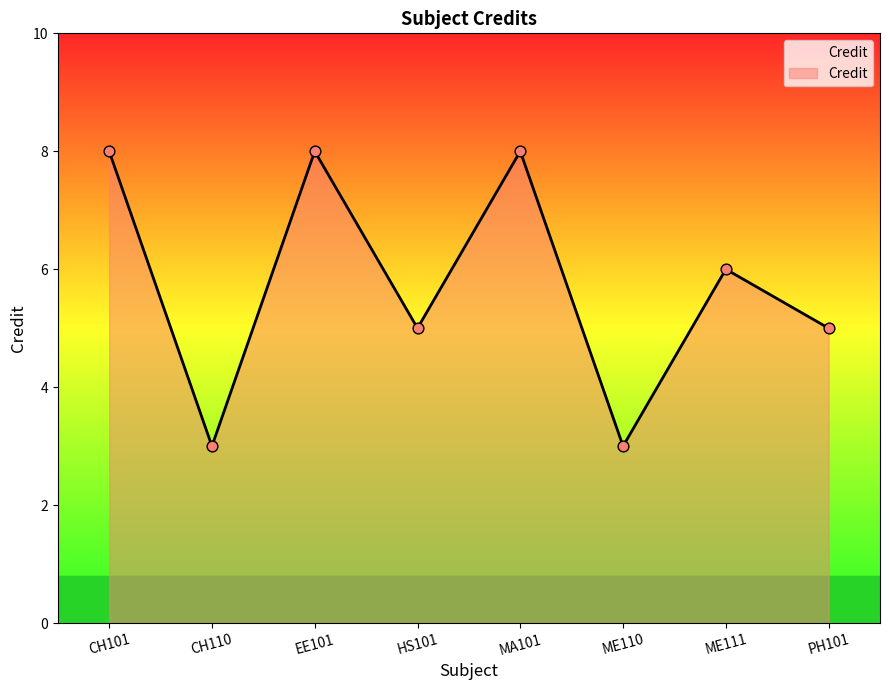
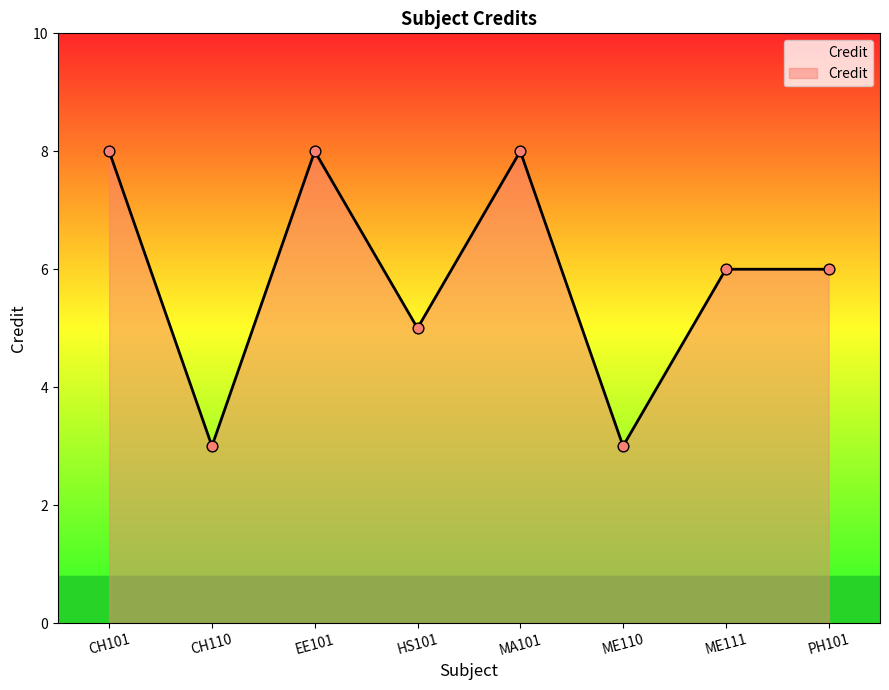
  {
    "CH101": 8,
    "CH110": 3,
    "EE101": 8,
    "HS101": 5,
    "MA101": 8,
    "ME110": 3,
    "ME111": 6,
-   "PH101": 5
+   "PH101": 6
  }
